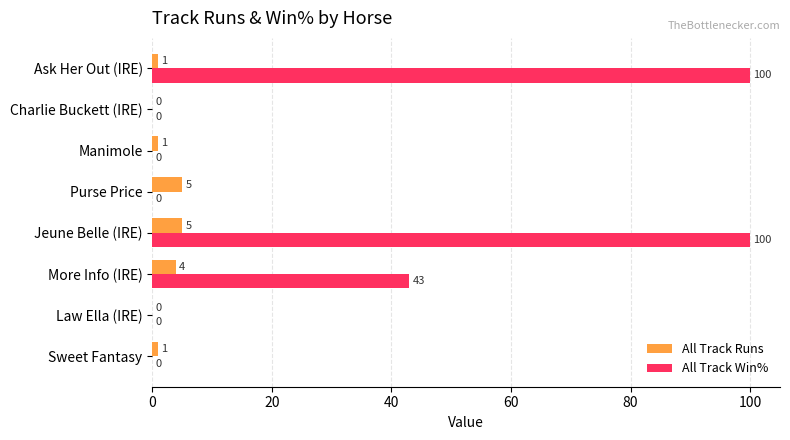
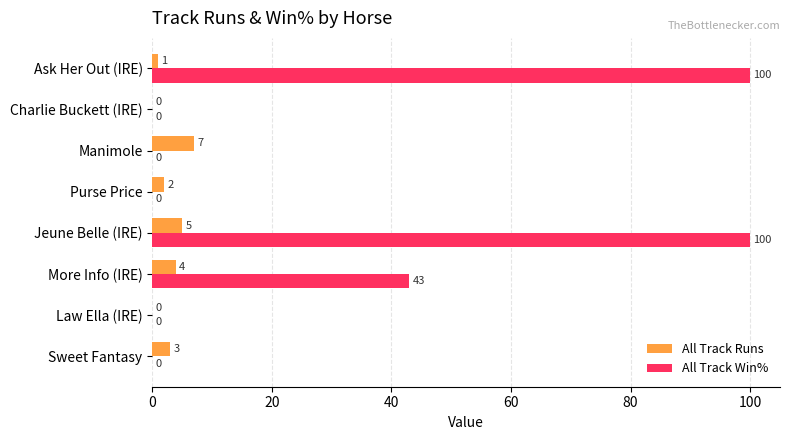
  {
    "All Track Runs": {
      "Ask Her Out (IRE)": 1,
      "Charlie Buckett (IRE)": 0,
-     "Manimole": 1,
-     "Purse Price": 5,
+     "Manimole": 7,
+     "Purse Price": 2,
      "Jeune Belle (IRE)": 5,
      "More Info (IRE)": 4,
      "Law Ella (IRE)": 0,
-     "Sweet Fantasy": 1
+     "Sweet Fantasy": 3
    },
    "All Track Win%": {
      "Ask Her Out (IRE)": 100,
      "Charlie Buckett (IRE)": 0,
      "Manimole": 0,
      "Purse Price": 0,
      "Jeune Belle (IRE)": 100,
      "More Info (IRE)": 43,
      "Law Ella (IRE)": 0,
      "Sweet Fantasy": 0
    }
  }
